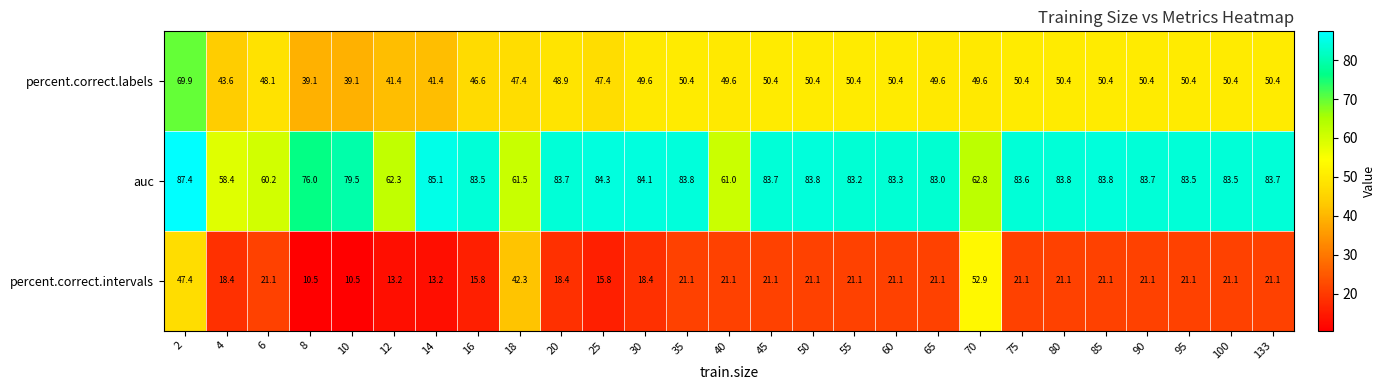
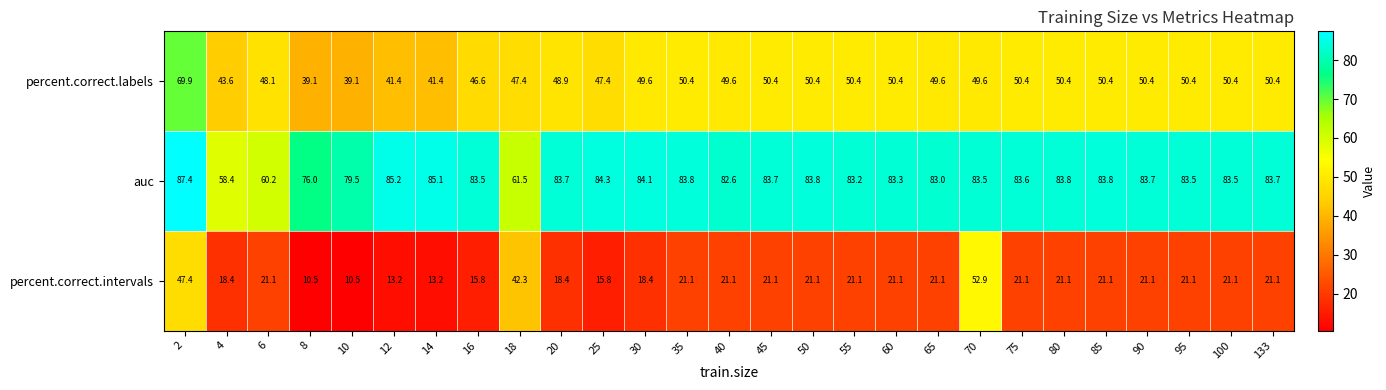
  {
    "percent.correct.labels": {
      "2": 69.9,
      "4": 43.6,
      "6": 48.1,
      "8": 39.1,
      "10": 39.1,
      "12": 41.4,
      "14": 41.4,
      "16": 46.6,
      "18": 47.4,
      "20": 48.9,
      "25": 47.4,
      "30": 49.6,
      "35": 50.4,
      "40": 49.6,
      "45": 50.4,
      "50": 50.4,
      "55": 50.4,
      "60": 50.4,
      "65": 49.6,
      "70": 49.6,
      "75": 50.4,
      "80": 50.4,
      "85": 50.4,
      "90": 50.4,
      "95": 50.4,
      "100": 50.4,
      "133": 50.4
    },
    "auc": {
      "2": 87.4,
      "4": 58.4,
      "6": 60.2,
      "8": 76.0,
      "10": 79.5,
-     "12": 62.3,
+     "12": 85.2,
      "14": 85.1,
      "16": 83.5,
      "18": 61.5,
      "20": 83.7,
      "25": 84.3,
      "30": 84.1,
      "35": 83.8,
-     "40": 61.0,
+     "40": 82.6,
      "45": 83.7,
      "50": 83.8,
      "55": 83.2,
      "60": 83.3,
      "65": 83.0,
-     "70": 62.8,
+     "70": 83.5,
      "75": 83.6,
      "80": 83.8,
      "85": 83.8,
      "90": 83.7,
      "95": 83.5,
      "100": 83.5,
      "133": 83.7
    },
    "percent.correct.intervals": {
      "2": 47.4,
      "4": 18.4,
      "6": 21.1,
      "8": 10.5,
      "10": 10.5,
      "12": 13.2,
      "14": 13.2,
      "16": 15.8,
      "18": 42.3,
      "20": 18.4,
      "25": 15.8,
      "30": 18.4,
      "35": 21.1,
      "40": 21.1,
      "45": 21.1,
      "50": 21.1,
      "55": 21.1,
      "60": 21.1,
      "65": 21.1,
      "70": 52.9,
      "75": 21.1,
      "80": 21.1,
      "85": 21.1,
      "90": 21.1,
      "95": 21.1,
      "100": 21.1,
      "133": 21.1
    }
  }
